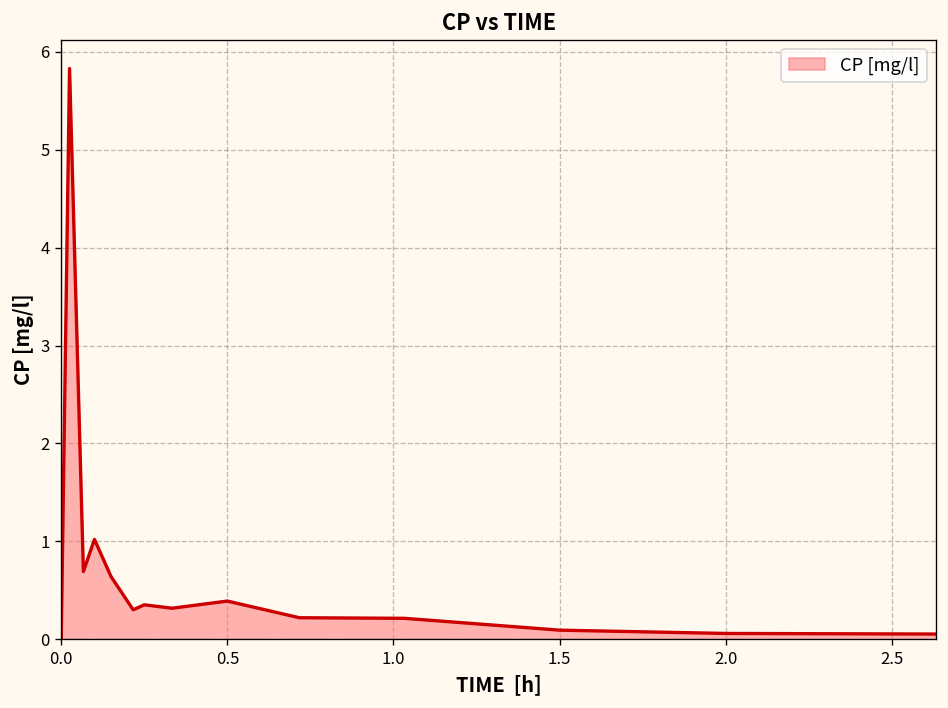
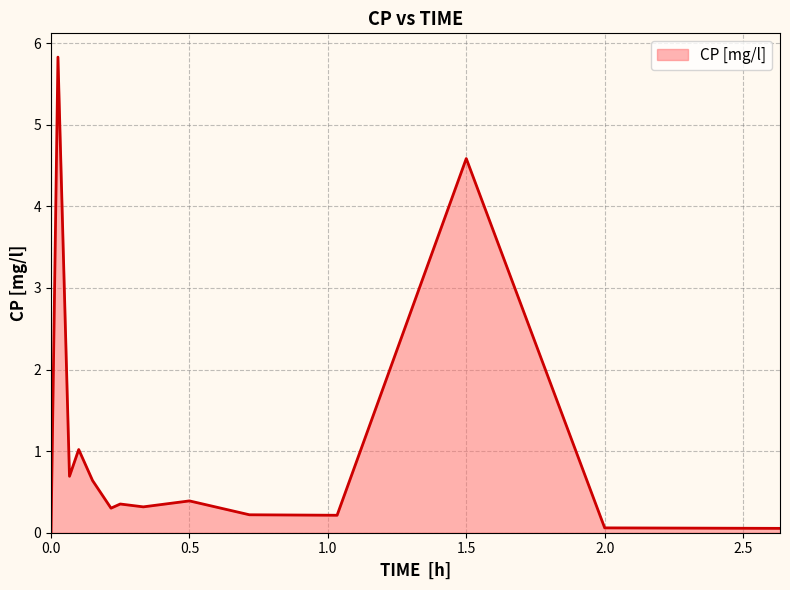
  {
    "0.0": 0.0,
    "0.5": 0.4,
-   "1.5": 0.1,
+   "1.5": 4.6,
    "2.0": 0.1
  }
